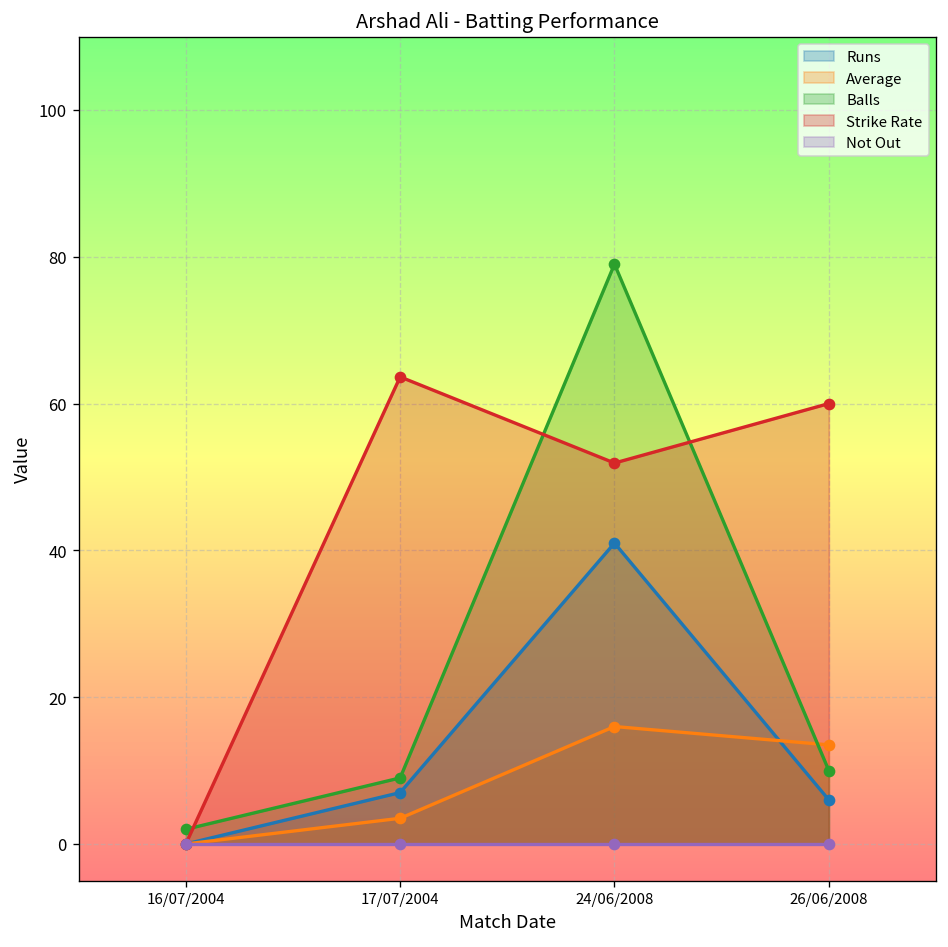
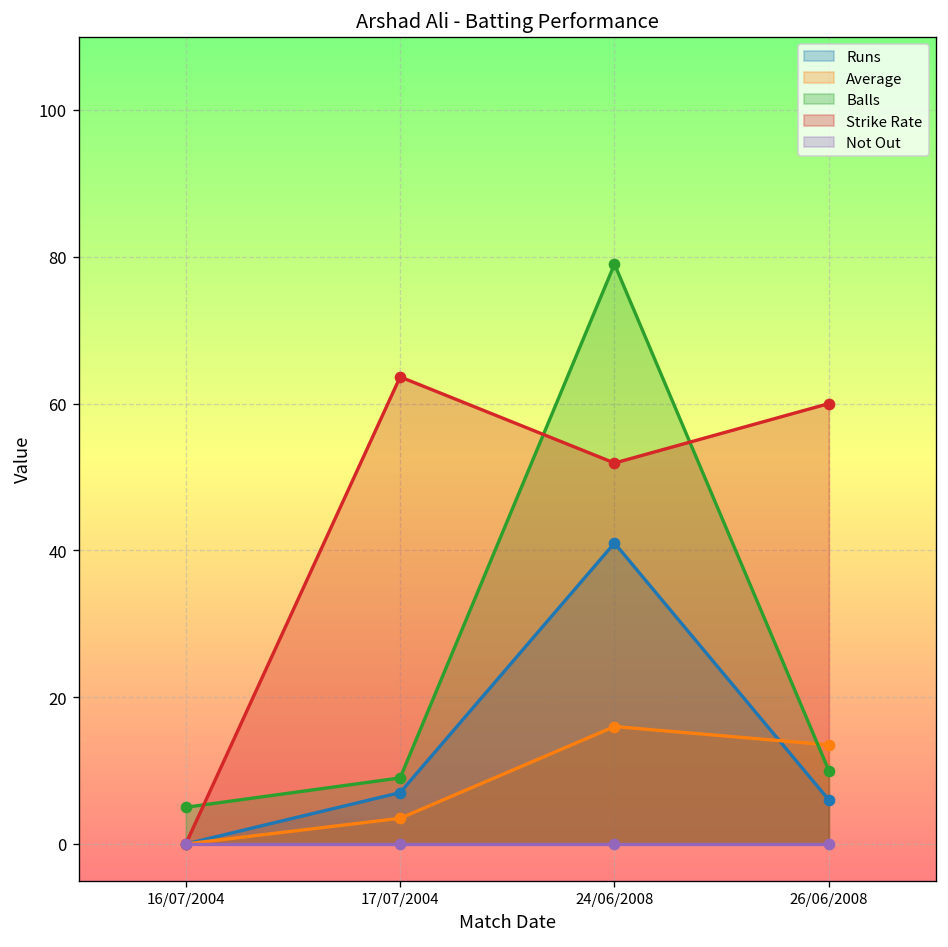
  {
    "Balls": {
-     "16/07/2004": 2,
+     "16/07/2004": 5,
      "17/07/2004": 9,
      "24/06/2008": 79,
      "26/06/2008": 10
    }
  }
